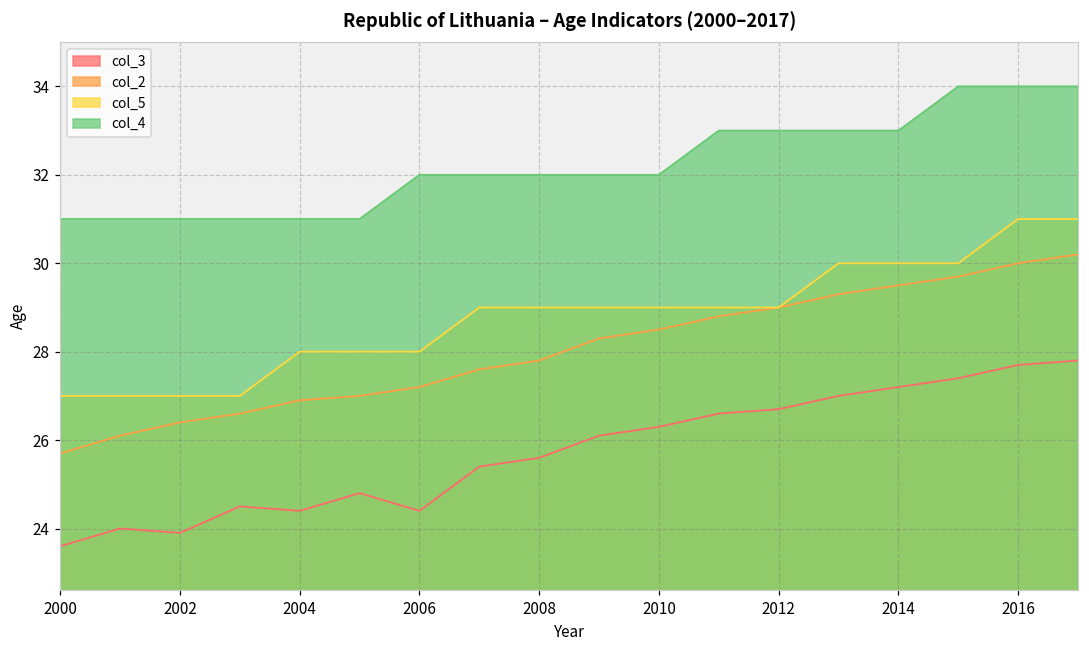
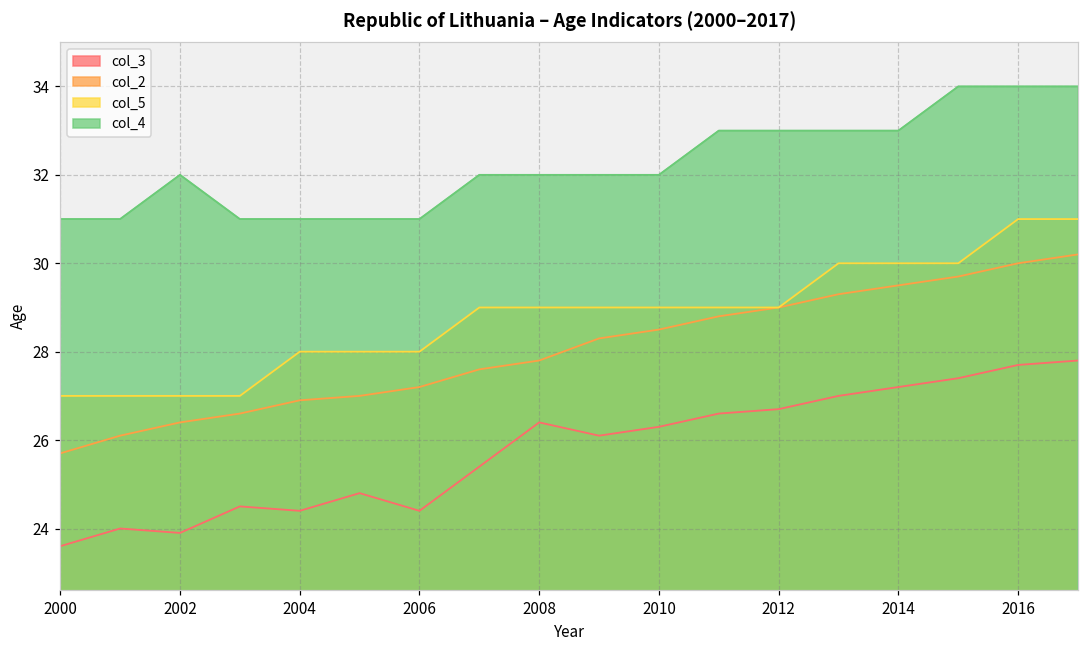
  {
    "col_3": {
      "2000": 23.6,
      "2002": 23.9,
      "2004": 24.4,
      "2006": 24.4,
-     "2008": 25.6,
+     "2008": 26.4,
      "2010": 26.3,
      "2012": 26.7,
      "2014": 27.2,
      "2016": 27.7
    },
    "col_4": {
      "2000": 31,
-     "2002": 31,
+     "2002": 32,
      "2004": 31,
-     "2006": 32,
+     "2006": 31,
      "2008": 32,
      "2010": 32,
      "2012": 33,
      "2014": 33,
      "2016": 34
    }
  }
